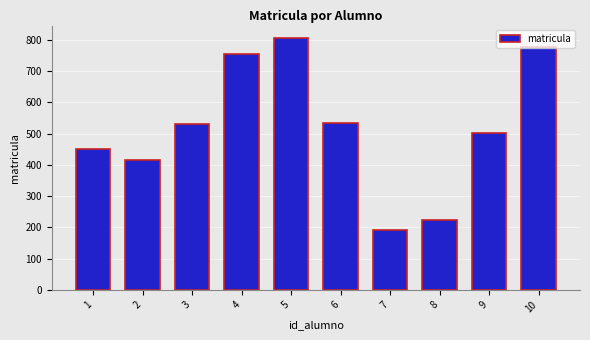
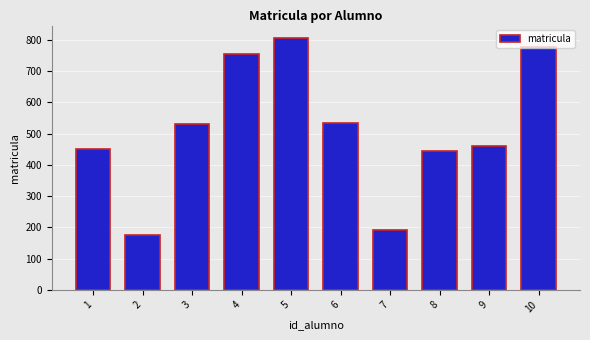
  {
    "1": 450,
-   "2": 420,
+   "2": 180,
    "3": 530,
    "4": 760,
    "5": 810,
    "6": 540,
    "7": 190,
-   "8": 220,
-   "9": 500
+   "8": 440,
+   "9": 460
  }
